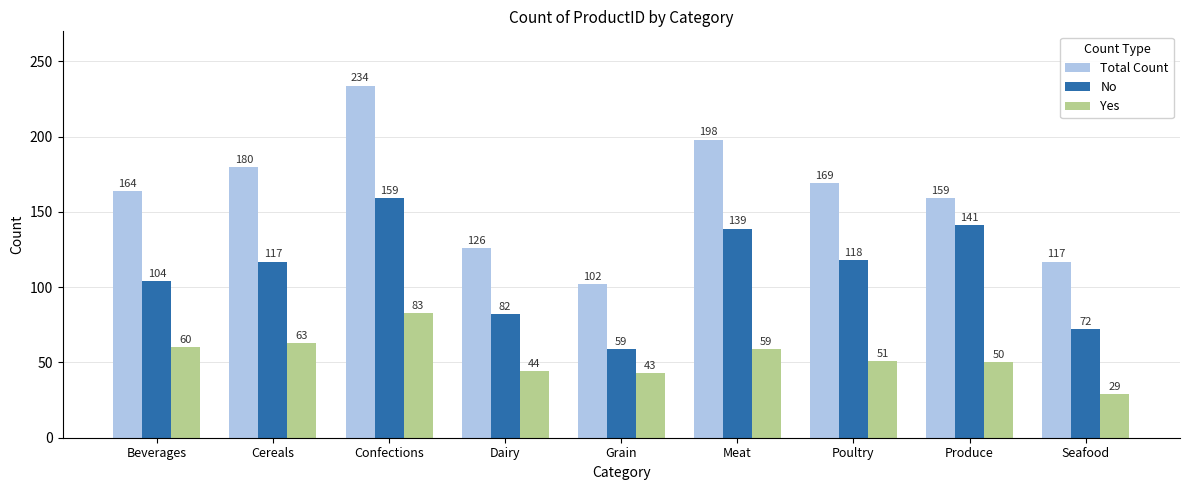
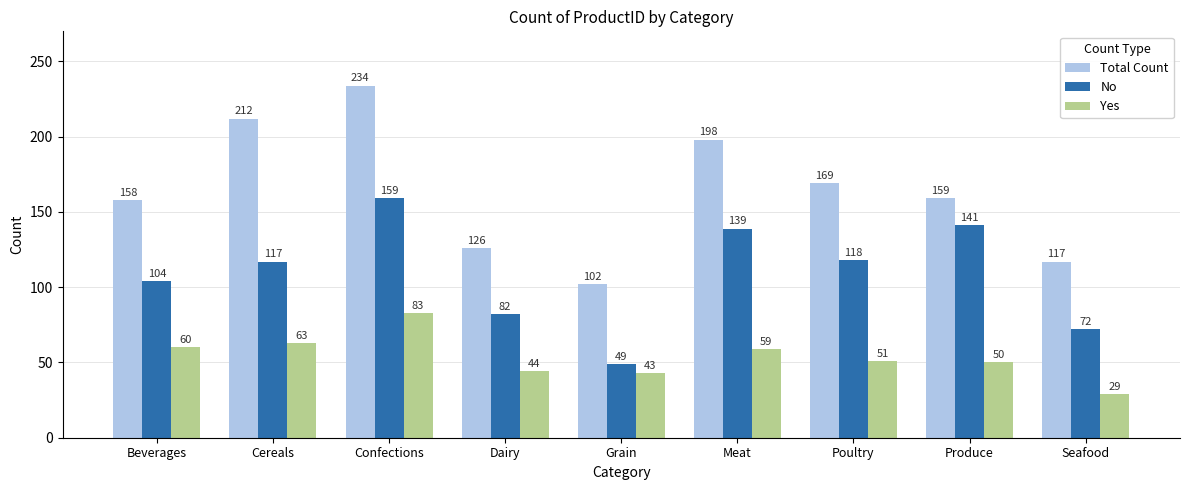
  {
    "Total Count": {
-     "Beverages": 164,
-     "Cereals": 180,
+     "Beverages": 158,
+     "Cereals": 212,
      "Confections": 234,
      "Dairy": 126,
      "Grain": 102,
      "Meat": 198,
      "Poultry": 169,
      "Produce": 159,
      "Seafood": 117
    },
    "No": {
      "Beverages": 104,
      "Cereals": 117,
      "Confections": 159,
      "Dairy": 82,
-     "Grain": 59,
+     "Grain": 49,
      "Meat": 139,
      "Poultry": 118,
      "Produce": 141,
      "Seafood": 72
    },
    "Yes": {
      "Beverages": 60,
      "Cereals": 63,
      "Confections": 83,
      "Dairy": 44,
      "Grain": 43,
      "Meat": 59,
      "Poultry": 51,
      "Produce": 50,
      "Seafood": 29
    }
  }
